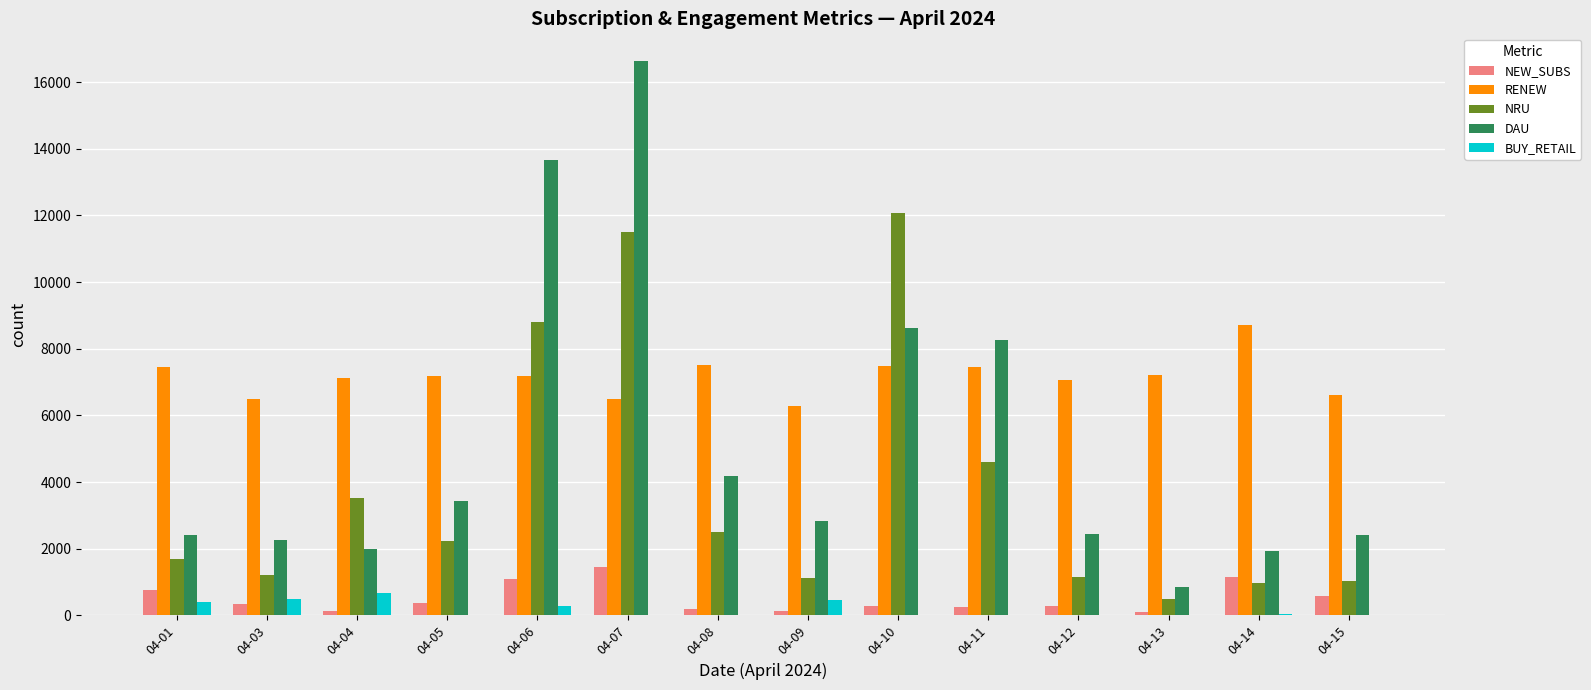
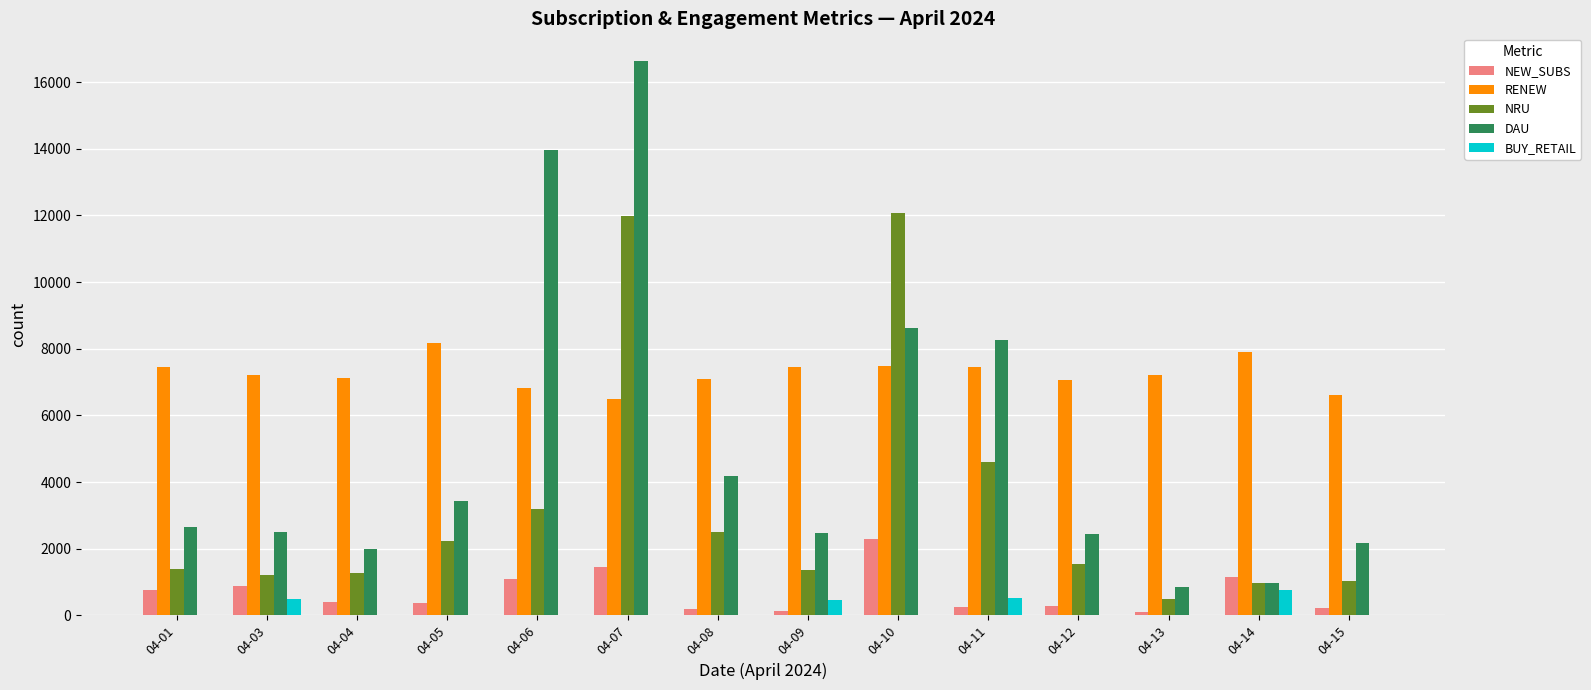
  {
    "NEW_SUBS": {
      "04-01": 800,
-     "04-03": 300,
-     "04-04": 100,
+     "04-03": 900,
+     "04-04": 400,
      "04-05": 400,
      "04-06": 1100,
      "04-07": 1500,
      "04-08": 200,
      "04-09": 100,
-     "04-10": 300,
+     "04-10": 2300,
      "04-11": 200,
      "04-12": 300,
      "04-13": 100,
      "04-14": 1100,
-     "04-15": 600
+     "04-15": 200
    },
    "RENEW": {
      "04-01": 7400,
-     "04-03": 6500,
+     "04-03": 7200,
      "04-04": 7100,
-     "04-05": 7200,
-     "04-06": 7200,
+     "04-05": 8200,
+     "04-06": 6800,
      "04-07": 6500,
-     "04-08": 7500,
-     "04-09": 6300,
+     "04-08": 7100,
+     "04-09": 7500,
      "04-10": 7500,
      "04-11": 7500,
      "04-12": 7100,
      "04-13": 7200,
-     "04-14": 8700,
+     "04-14": 7900,
      "04-15": 6600
    },
    "NRU": {
-     "04-01": 1700,
+     "04-01": 1400,
      "04-03": 1200,
-     "04-04": 3500,
+     "04-04": 1300,
      "04-05": 2200,
-     "04-06": 8800,
-     "04-07": 11500,
+     "04-06": 3200,
+     "04-07": 12000,
      "04-08": 2500,
-     "04-09": 1100,
+     "04-09": 1400,
      "04-10": 12100,
      "04-11": 4600,
-     "04-12": 1100,
+     "04-12": 1600,
      "04-13": 500,
      "04-14": 1000,
      "04-15": 1000
    },
    "DAU": {
-     "04-01": 2400,
-     "04-03": 2300,
+     "04-01": 2700,
+     "04-03": 2500,
      "04-04": 2000,
      "04-05": 3400,
-     "04-06": 13700,
+     "04-06": 14000,
      "04-07": 16600,
      "04-08": 4200,
-     "04-09": 2800,
+     "04-09": 2500,
      "04-10": 8600,
      "04-11": 8300,
      "04-12": 2500,
      "04-13": 800,
-     "04-14": 1900,
-     "04-15": 2400
+     "04-14": 1000,
+     "04-15": 2200
    },
    "BUY_RETAIL": {
-     "04-01": 400,
+     "04-01": 0,
      "04-03": 500,
-     "04-04": 700,
-     "04-06": 300,
+     "04-04": 0,
+     "04-06": 0,
      "04-09": 500,
-     "04-11": 0,
-     "04-14": 0
+     "04-11": 500,
+     "04-14": 800
    }
  }
